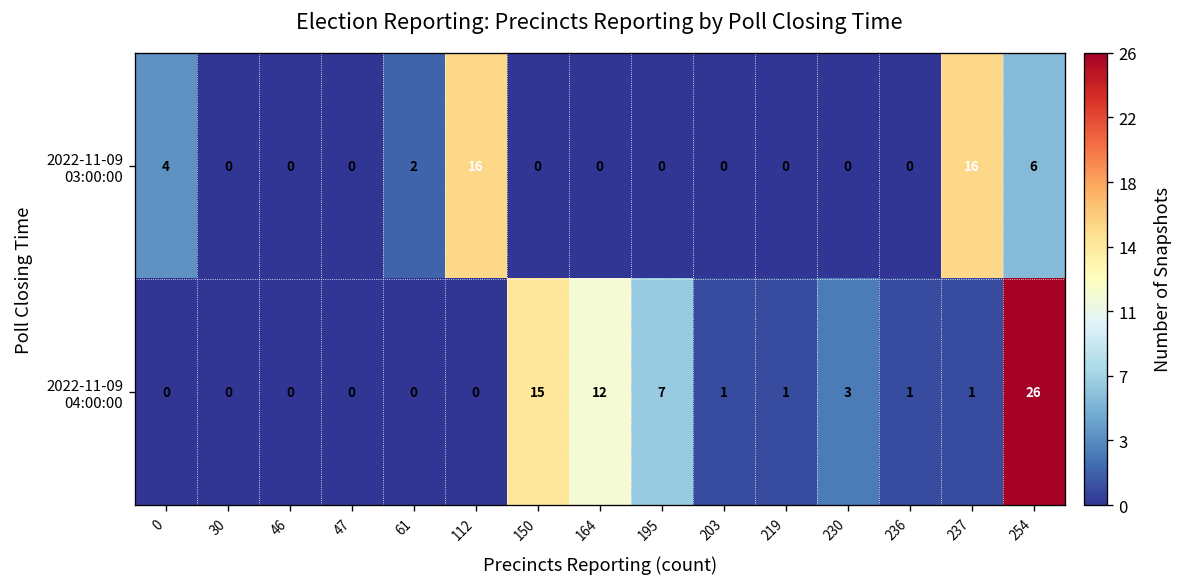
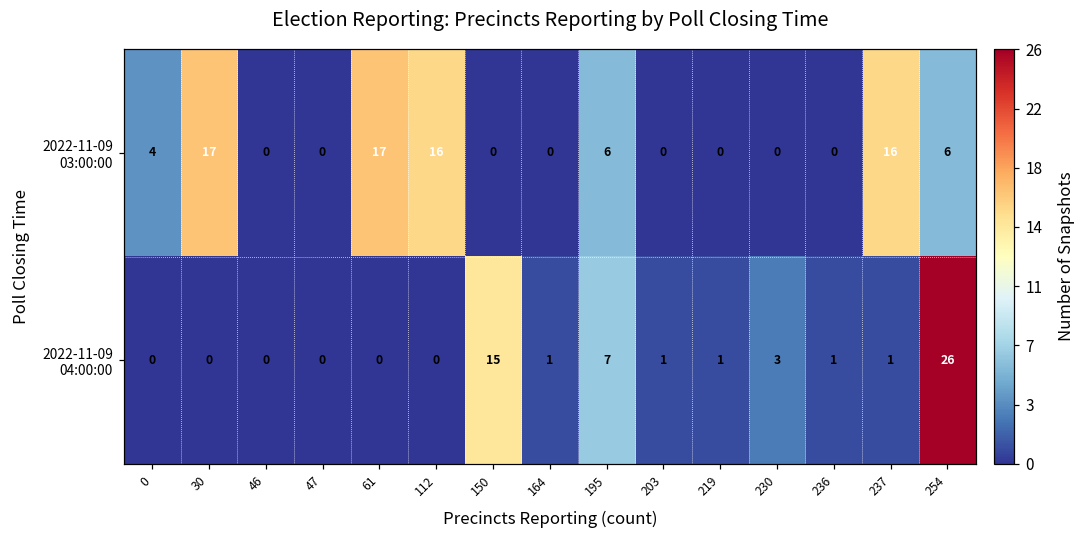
  {
    "2022-11-09 03:00:00": {
      "0": 4,
-     "30": 0,
+     "30": 17,
      "46": 0,
      "47": 0,
-     "61": 2,
+     "61": 17,
      "112": 16,
      "150": 0,
      "164": 0,
-     "195": 0,
+     "195": 6,
      "203": 0,
      "219": 0,
      "230": 0,
      "236": 0,
      "237": 16,
      "254": 6
    },
    "2022-11-09 04:00:00": {
      "0": 0,
      "30": 0,
      "46": 0,
      "47": 0,
      "61": 0,
      "112": 0,
      "150": 15,
-     "164": 12,
+     "164": 1,
      "195": 7,
      "203": 1,
      "219": 1,
      "230": 3,
      "236": 1,
      "237": 1,
      "254": 26
    }
  }
